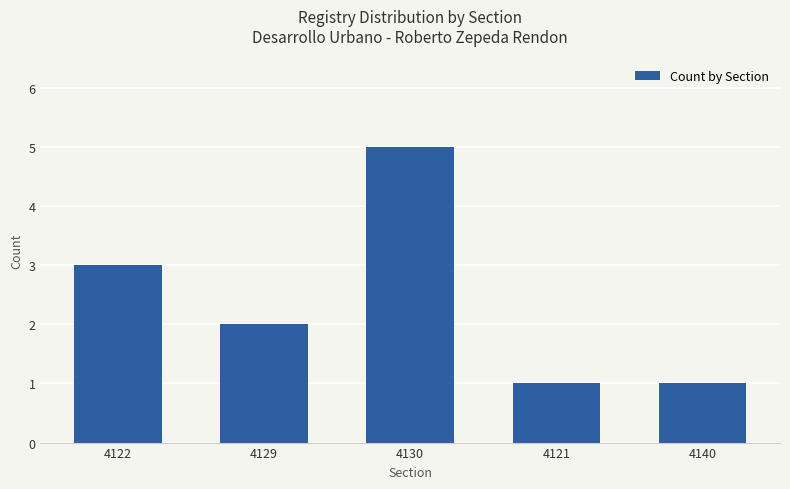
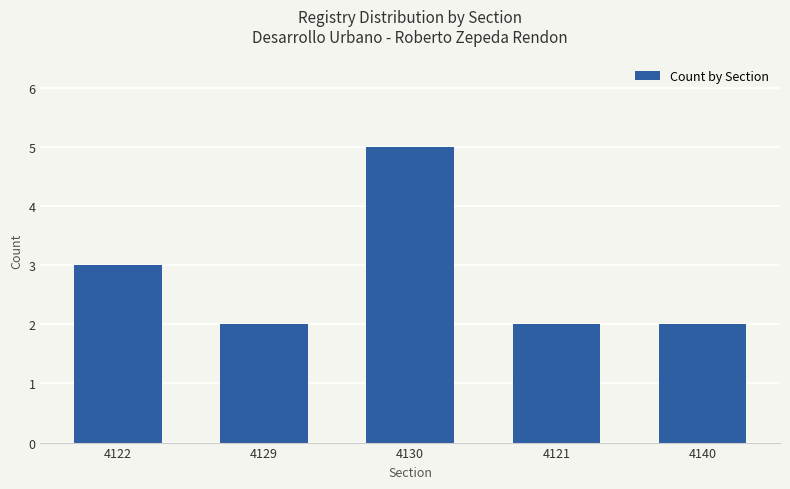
  {
    "4122": 3,
    "4129": 2,
    "4130": 5,
-   "4121": 1,
-   "4140": 1
+   "4121": 2,
+   "4140": 2
  }
